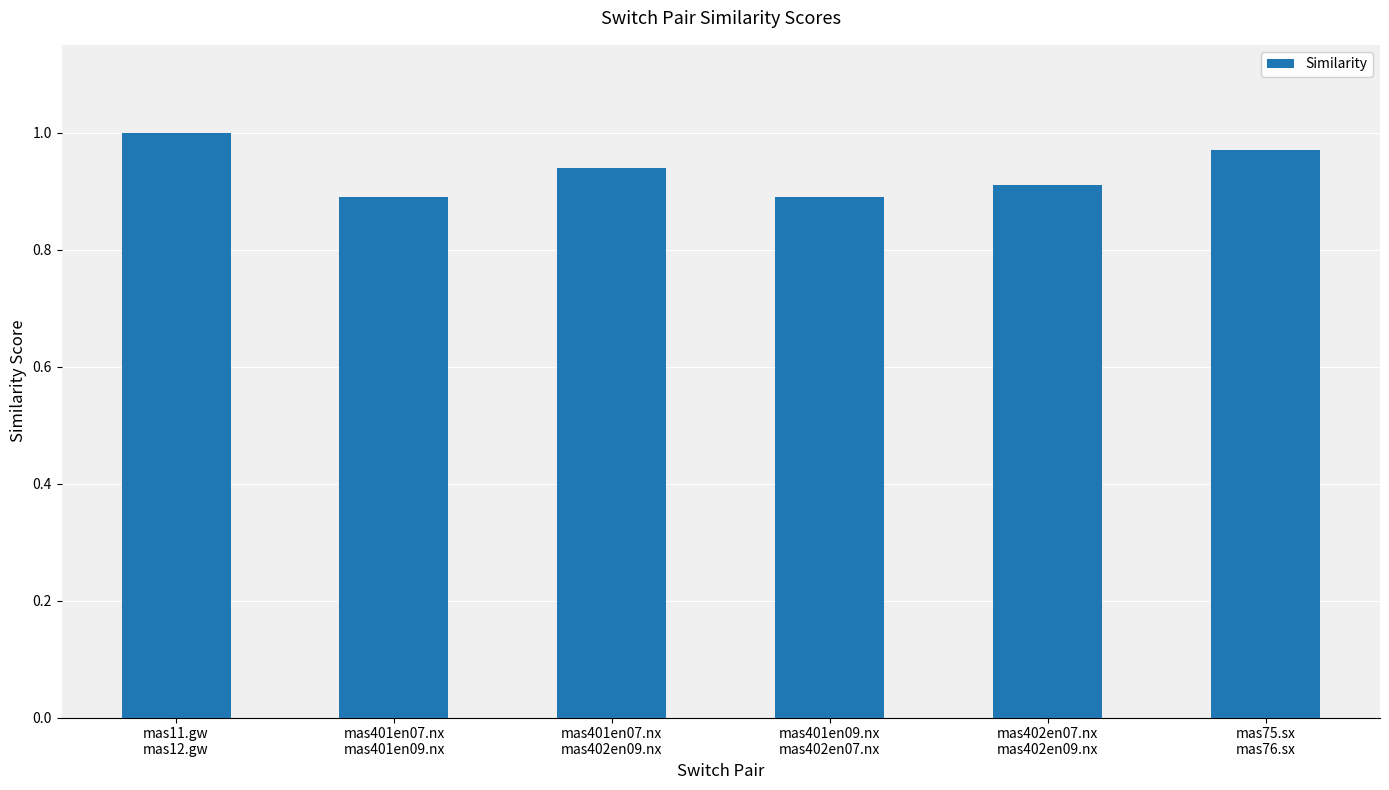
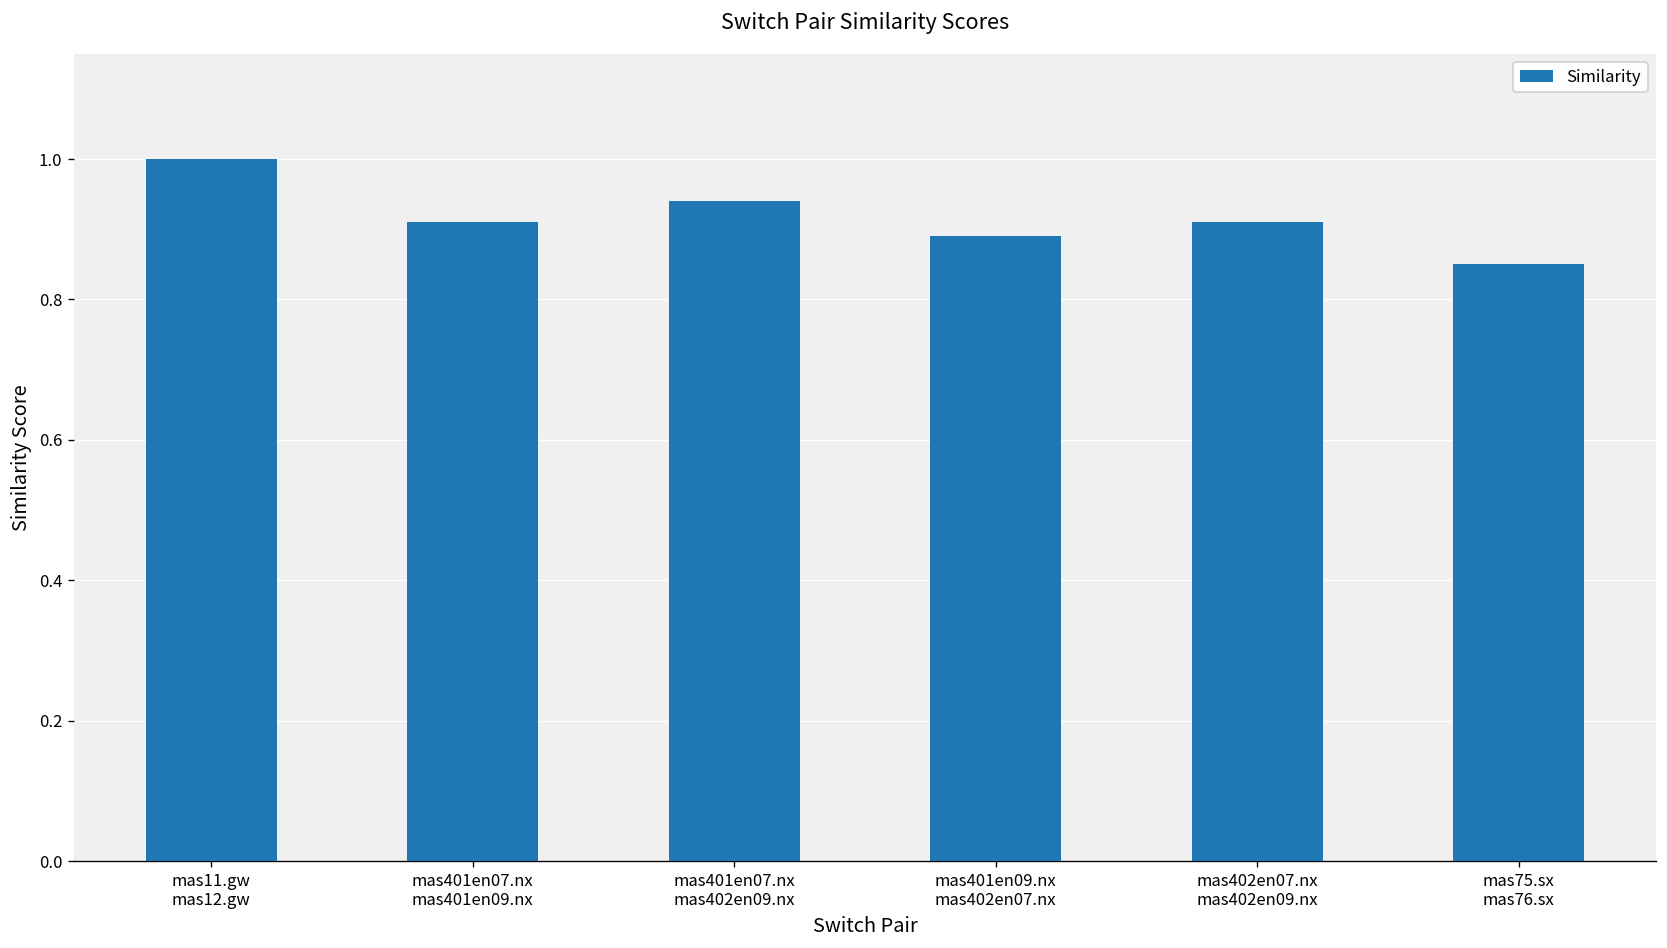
  {
    "mas11.gw mas12.gw": 1.00,
-   "mas401en07.nx mas401en09.nx": 0.89,
+   "mas401en07.nx mas401en09.nx": 0.91,
    "mas401en07.nx mas402en09.nx": 0.94,
    "mas401en09.nx mas402en07.nx": 0.89,
    "mas402en07.nx mas402en09.nx": 0.91,
-   "mas75.sx mas76.sx": 0.97
+   "mas75.sx mas76.sx": 0.85
  }
